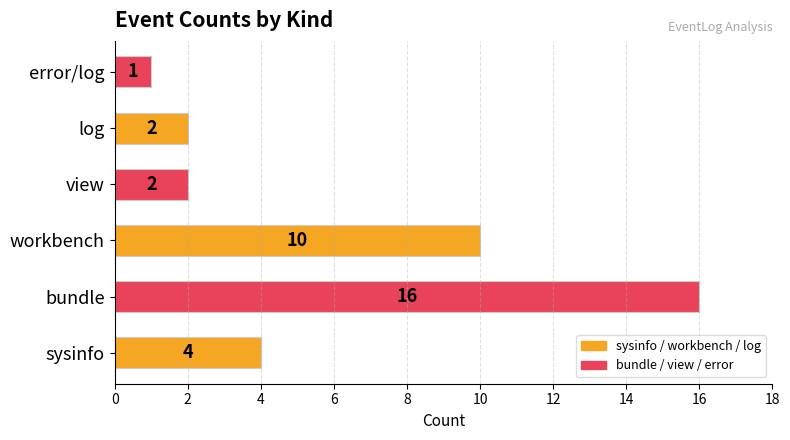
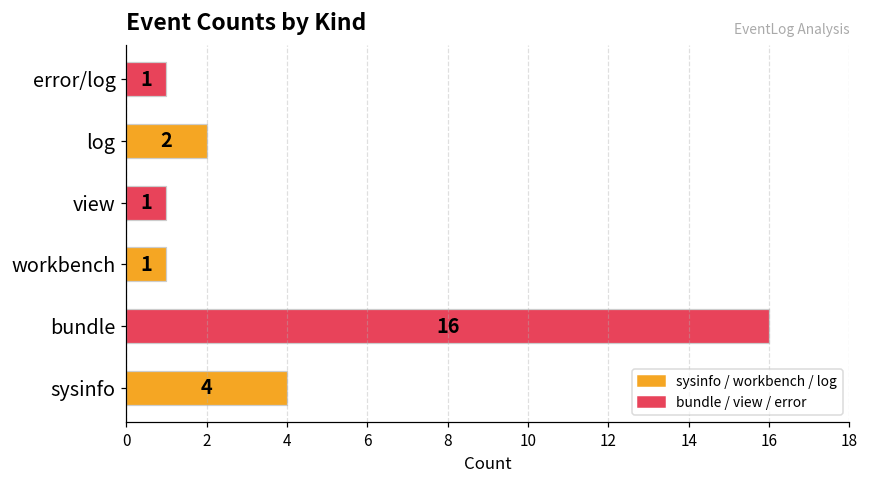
  {
    "error/log": 1,
    "log": 2,
-   "view": 2,
-   "workbench": 10,
+   "view": 1,
+   "workbench": 1,
    "bundle": 16,
    "sysinfo": 4
  }
